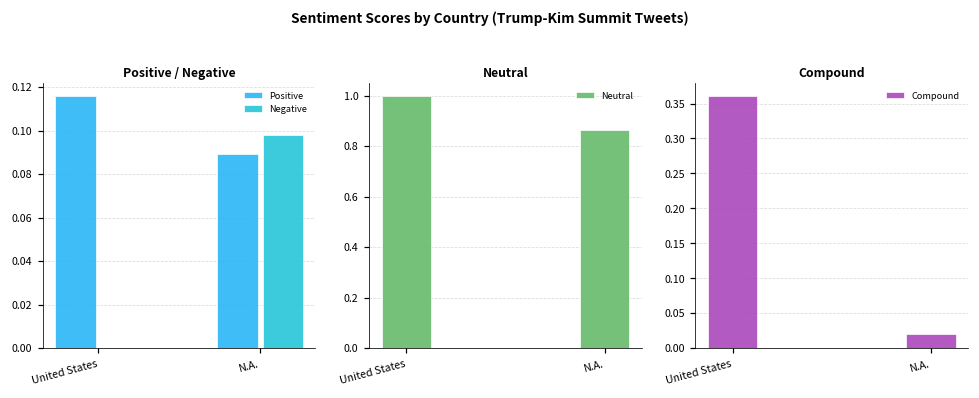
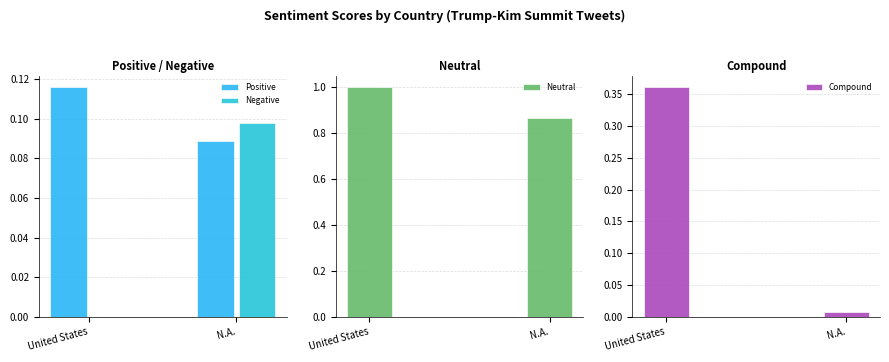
  {
    "Neutral": {
      "United States": 1.00,
      "N.A.": 0.87
    },
    "Compound": {
      "United States": 0.36,
-     "N.A.": 0.02
+     "N.A.": 0.01
    }
  }
